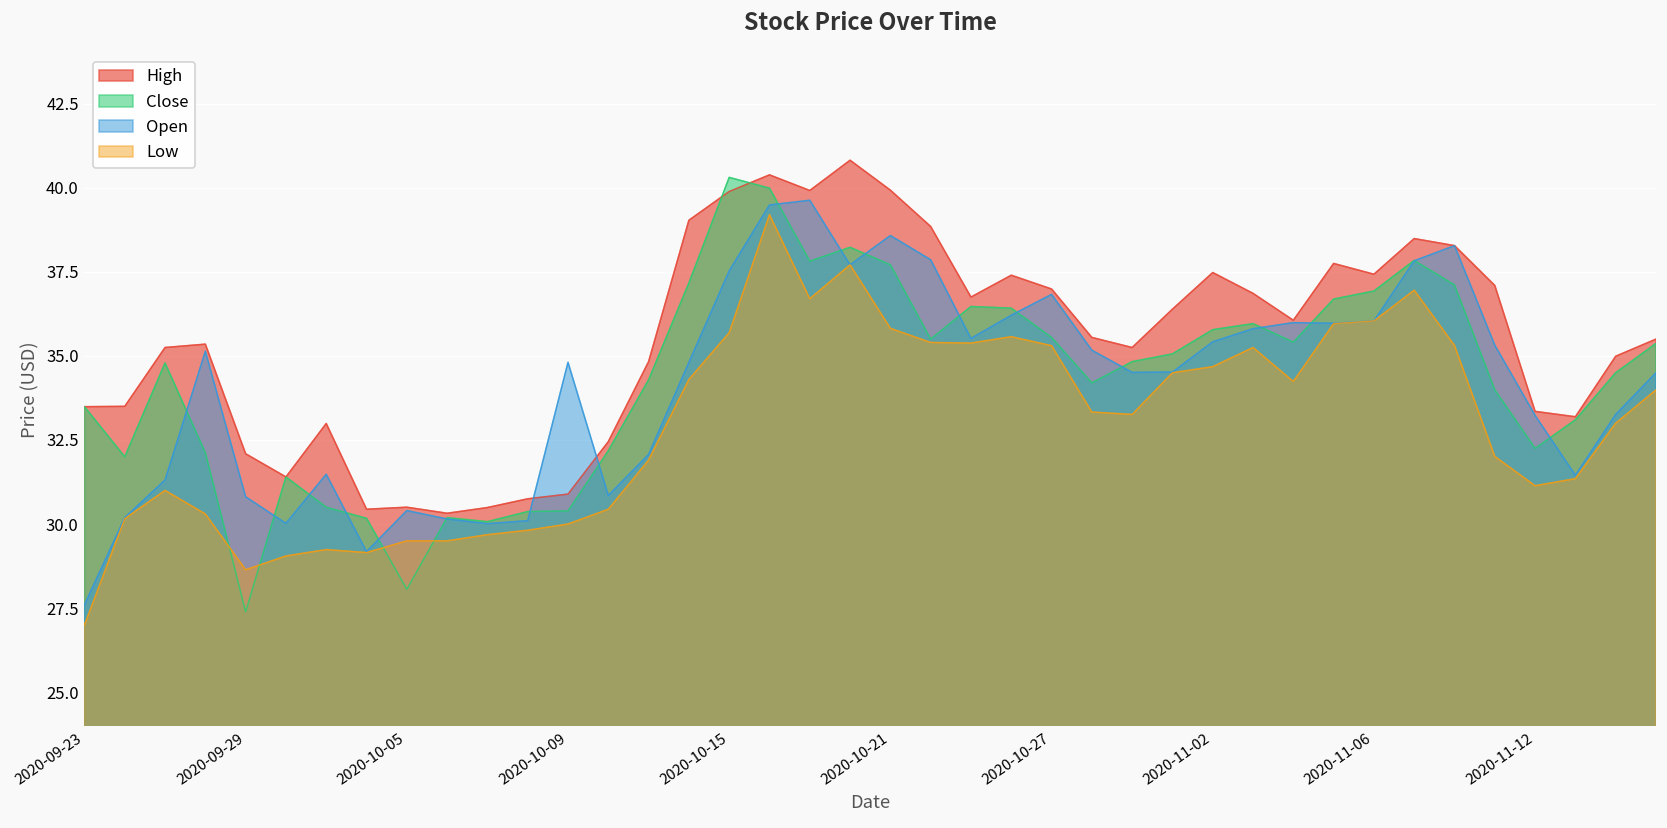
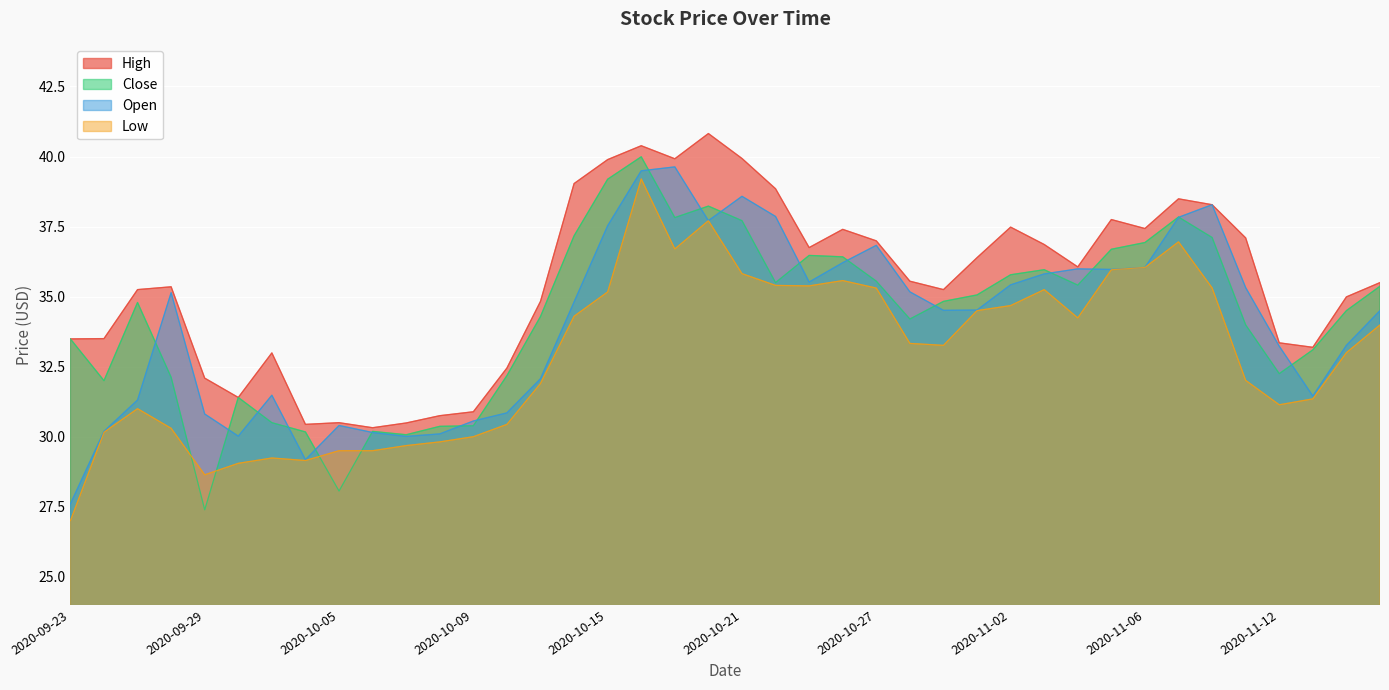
  {
    "High": {
      "2020-09-29": 32.1,
      "2020-10-05": 30.5,
      "2020-10-09": 30.9,
      "2020-10-15": 39.9,
      "2020-10-21": 39.9,
      "2020-10-27": 37.0,
      "2020-11-02": 37.5,
      "2020-11-06": 37.4,
      "2020-11-12": 33.4
    },
    "Close": {
      "2020-09-29": 27.4,
      "2020-10-05": 28.1,
      "2020-10-09": 30.4,
-     "2020-10-15": 40.3,
+     "2020-10-15": 39.2,
      "2020-10-21": 37.7,
      "2020-10-27": 35.6,
      "2020-11-02": 35.8,
      "2020-11-06": 36.9,
      "2020-11-12": 32.3
    },
    "Open": {
      "2020-09-23": 27.6,
      "2020-09-29": 30.8,
      "2020-10-05": 30.4,
-     "2020-10-09": 34.8,
+     "2020-10-09": 30.6,
      "2020-10-15": 37.5,
      "2020-10-21": 38.6,
      "2020-10-27": 36.8,
      "2020-11-02": 35.4,
      "2020-11-12": 33.2
    },
    "Low": {
      "2020-09-23": 27.0,
      "2020-09-29": 28.6,
      "2020-10-05": 29.5,
      "2020-10-09": 30.0,
-     "2020-10-15": 35.7,
+     "2020-10-15": 35.2,
      "2020-10-21": 35.8,
      "2020-10-27": 35.3,
      "2020-11-02": 34.7,
      "2020-11-12": 31.1
    }
  }
